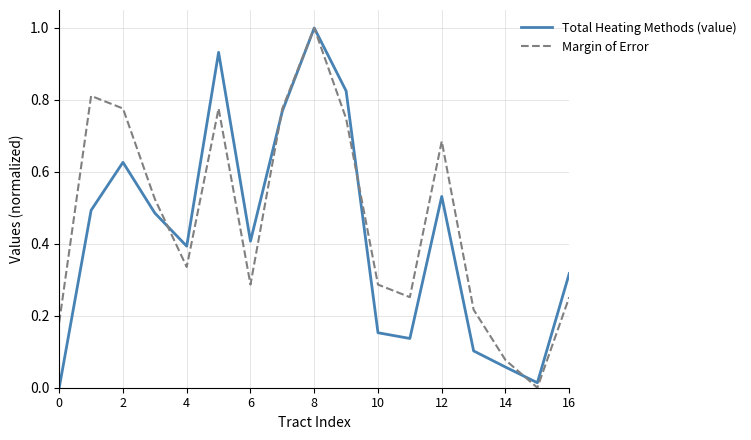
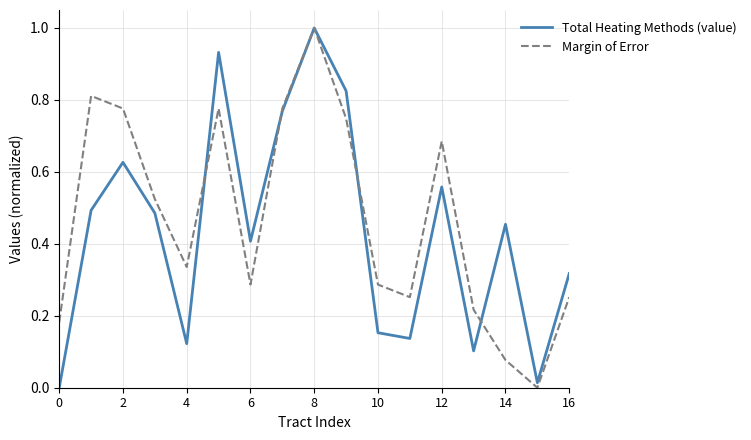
  {
    "Total Heating Methods (value)": {
      "0": 0.00,
      "2": 0.63,
-     "4": 0.39,
+     "4": 0.12,
      "6": 0.41,
      "10": 0.15,
-     "12": 0.53,
-     "14": 0.06,
+     "12": 0.56,
+     "14": 0.45,
      "16": 0.32
    },
    "Margin of Error": {
      "0": 0.18,
      "2": 0.78,
      "4": 0.34,
      "6": 0.29,
      "10": 0.29,
      "12": 0.69,
      "14": 0.08,
      "16": 0.25
    }
  }
